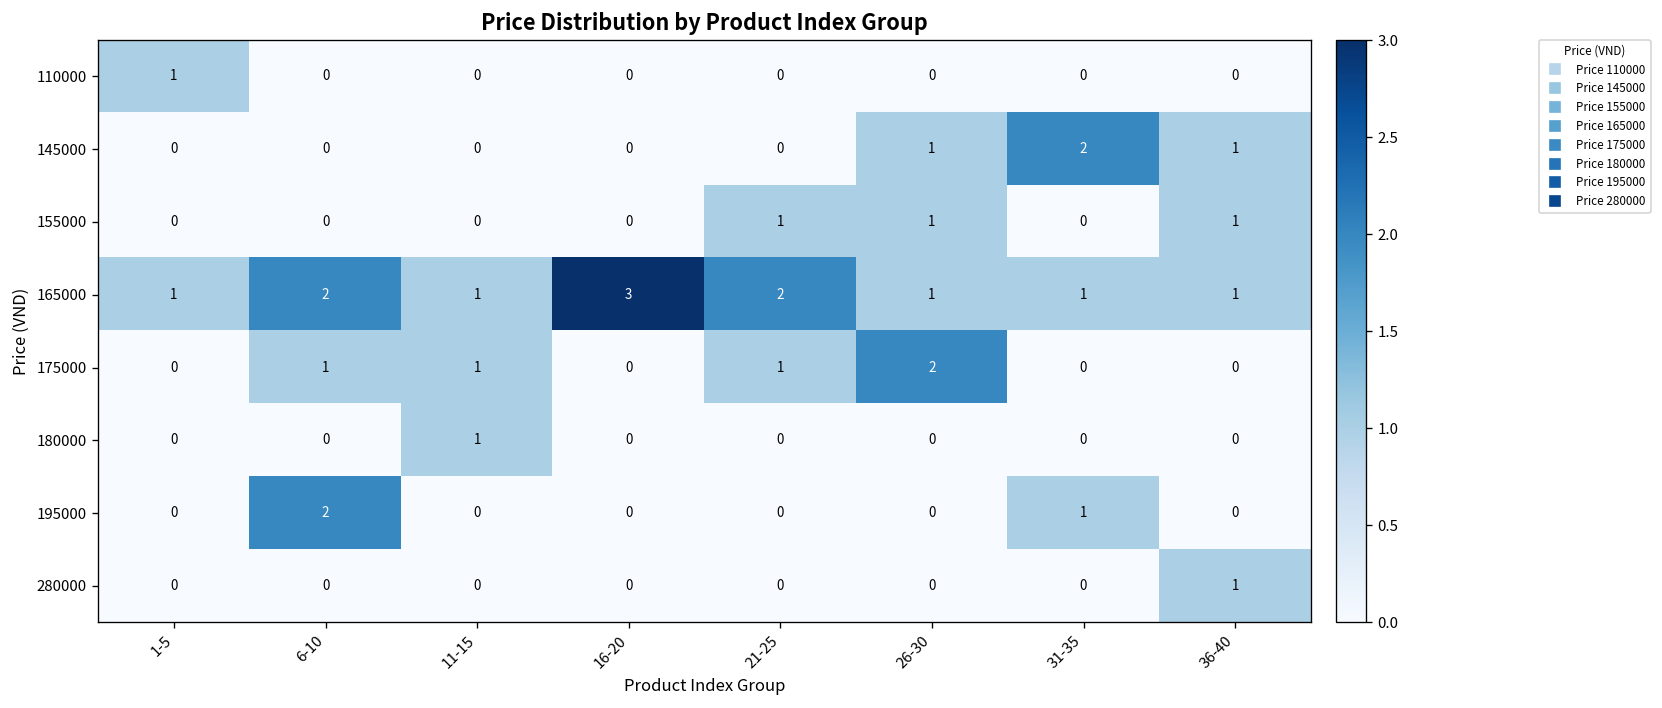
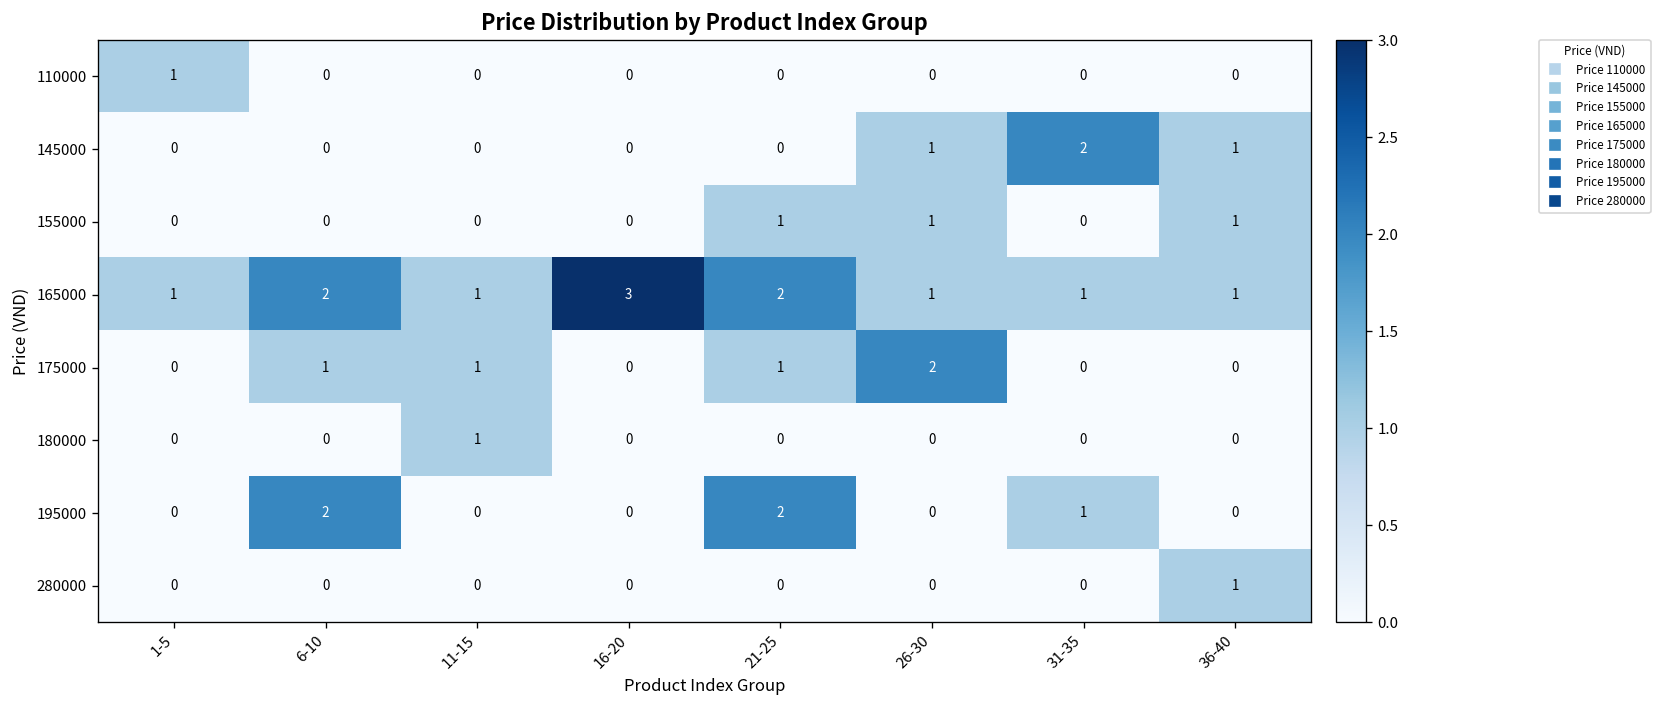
  {
    "110000": {
      "1-5": 1,
      "6-10": 0,
      "11-15": 0,
      "16-20": 0,
      "21-25": 0,
      "26-30": 0,
      "31-35": 0,
      "36-40": 0
    },
    "145000": {
      "1-5": 0,
      "6-10": 0,
      "11-15": 0,
      "16-20": 0,
      "21-25": 0,
      "26-30": 1,
      "31-35": 2,
      "36-40": 1
    },
    "155000": {
      "1-5": 0,
      "6-10": 0,
      "11-15": 0,
      "16-20": 0,
      "21-25": 1,
      "26-30": 1,
      "31-35": 0,
      "36-40": 1
    },
    "165000": {
      "1-5": 1,
      "6-10": 2,
      "11-15": 1,
      "16-20": 3,
      "21-25": 2,
      "26-30": 1,
      "31-35": 1,
      "36-40": 1
    },
    "175000": {
      "1-5": 0,
      "6-10": 1,
      "11-15": 1,
      "16-20": 0,
      "21-25": 1,
      "26-30": 2,
      "31-35": 0,
      "36-40": 0
    },
    "180000": {
      "1-5": 0,
      "6-10": 0,
      "11-15": 1,
      "16-20": 0,
      "21-25": 0,
      "26-30": 0,
      "31-35": 0,
      "36-40": 0
    },
    "195000": {
      "1-5": 0,
      "6-10": 2,
      "11-15": 0,
      "16-20": 0,
-     "21-25": 0,
+     "21-25": 2,
      "26-30": 0,
      "31-35": 1,
      "36-40": 0
    },
    "280000": {
      "1-5": 0,
      "6-10": 0,
      "11-15": 0,
      "16-20": 0,
      "21-25": 0,
      "26-30": 0,
      "31-35": 0,
      "36-40": 1
    }
  }
